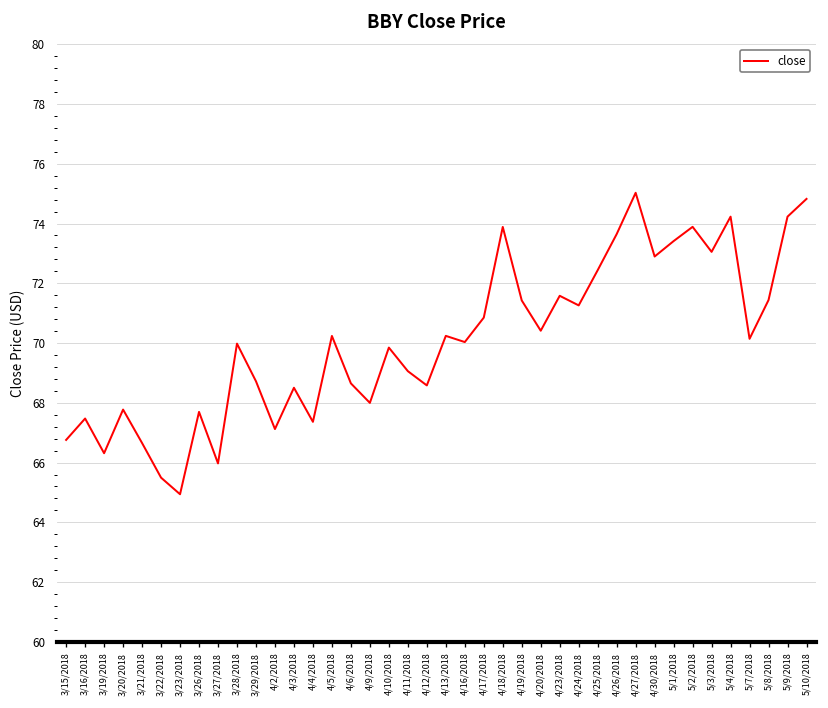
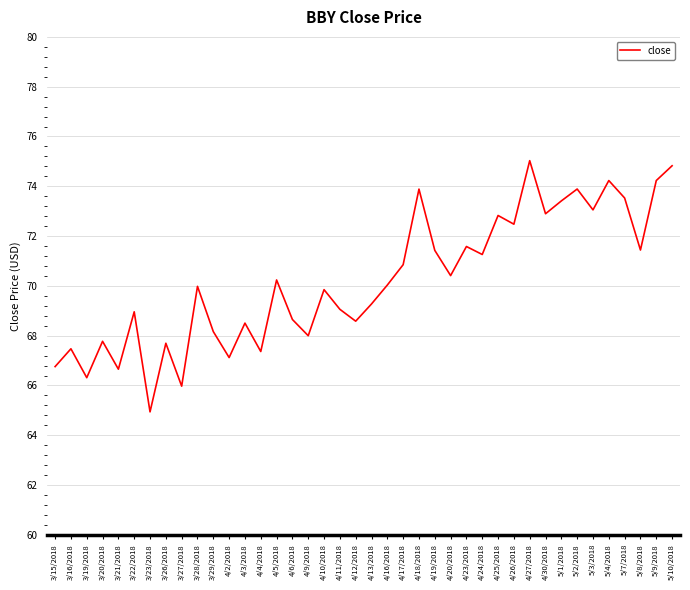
  {
    "3/15/2018": 66.8,
    "3/16/2018": 67.5,
    "3/19/2018": 66.3,
    "3/20/2018": 67.8,
    "3/21/2018": 66.7,
-   "3/22/2018": 65.5,
+   "3/22/2018": 69.0,
    "3/23/2018": 64.9,
    "3/26/2018": 67.7,
    "3/27/2018": 66.0,
    "3/28/2018": 70.0,
-   "3/29/2018": 68.7,
+   "3/29/2018": 68.2,
    "4/2/2018": 67.1,
    "4/3/2018": 68.5,
    "4/4/2018": 67.4,
    "4/5/2018": 70.2,
    "4/6/2018": 68.6,
    "4/9/2018": 68.0,
    "4/10/2018": 69.8,
    "4/11/2018": 69.1,
    "4/12/2018": 68.6,
-   "4/13/2018": 70.2,
+   "4/13/2018": 69.3,
    "4/16/2018": 70.0,
    "4/17/2018": 70.9,
    "4/18/2018": 73.9,
    "4/19/2018": 71.4,
    "4/20/2018": 70.4,
    "4/23/2018": 71.6,
    "4/24/2018": 71.3,
-   "4/25/2018": 72.4,
-   "4/26/2018": 73.6,
+   "4/25/2018": 72.8,
+   "4/26/2018": 72.5,
    "4/27/2018": 75.0,
    "4/30/2018": 72.9,
    "5/1/2018": 73.4,
    "5/2/2018": 73.9,
    "5/3/2018": 73.1,
    "5/4/2018": 74.2,
-   "5/7/2018": 70.1,
+   "5/7/2018": 73.5,
    "5/8/2018": 71.4,
    "5/9/2018": 74.2,
    "5/10/2018": 74.8
  }
